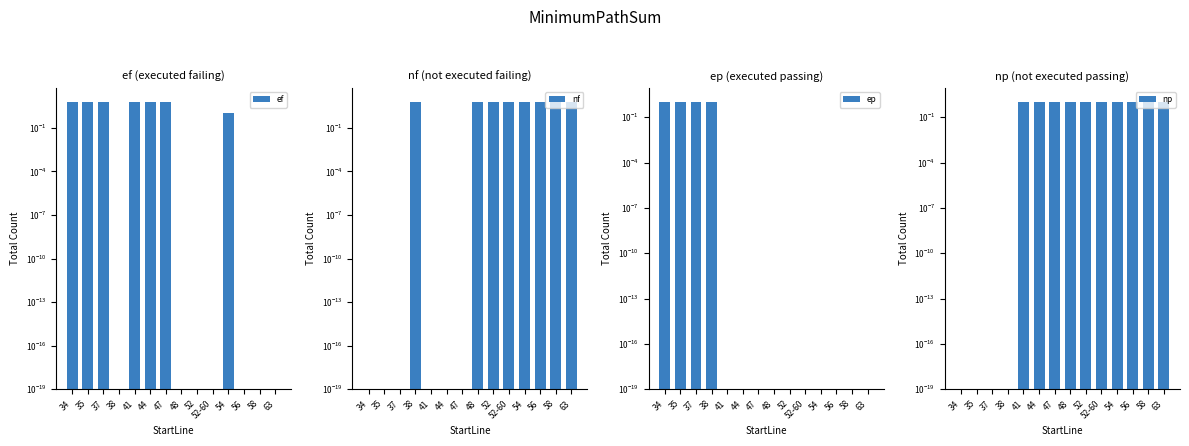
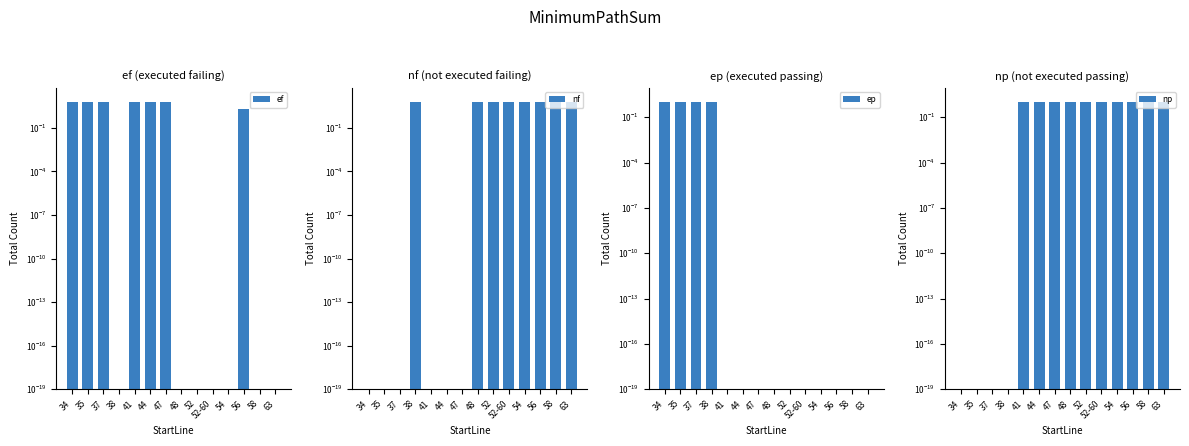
  {
    "ef (executed failing)": {
      "34": 6,
      "35": 6,
      "37": 6,
      "38": 0.000000000000,
      "41": 6,
      "44": 6,
      "47": 6,
      "48": 0.000000000000,
      "52": 0.000000000000,
      "52-60": 0.000000000000,
-     "54": 1,
-     "56": 0,
+     "54": 0,
+     "56": 2,
      "58": 0.000000000000,
      "63": 0.000000000000
    },
    "nf (not executed failing)": {
      "34": 0.000000000000,
      "35": 0.000000000000,
      "37": 0.000000000000,
      "38": 6,
      "41": 0.000000000000,
      "44": 0.000000000000,
      "47": 0.000000000000,
      "48": 6,
      "52": 6,
      "52-60": 6,
      "54": 6,
      "56": 6
    },
    "ep (executed passing)": {
      "34": 1,
      "35": 1,
      "37": 1,
      "38": 1,
      "41": 0.000000000000,
      "44": 0.000000000000,
      "47": 0.000000000000,
      "48": 0.000000000000,
      "52": 0.000000000000,
      "52-60": 0.000000000000,
      "54": 0.000000000000,
      "56": 0.000000000000,
      "58": 0.000000000000,
      "63": 0.000000000000
    },
    "np (not executed passing)": {
      "34": 0.000000000000,
      "35": 0.000000000000,
      "37": 0.000000000000,
      "38": 0.000000000000,
      "41": 1,
      "44": 1,
      "47": 1,
      "48": 1,
      "52": 1,
      "52-60": 1,
      "54": 1,
      "56": 1
    }
  }
